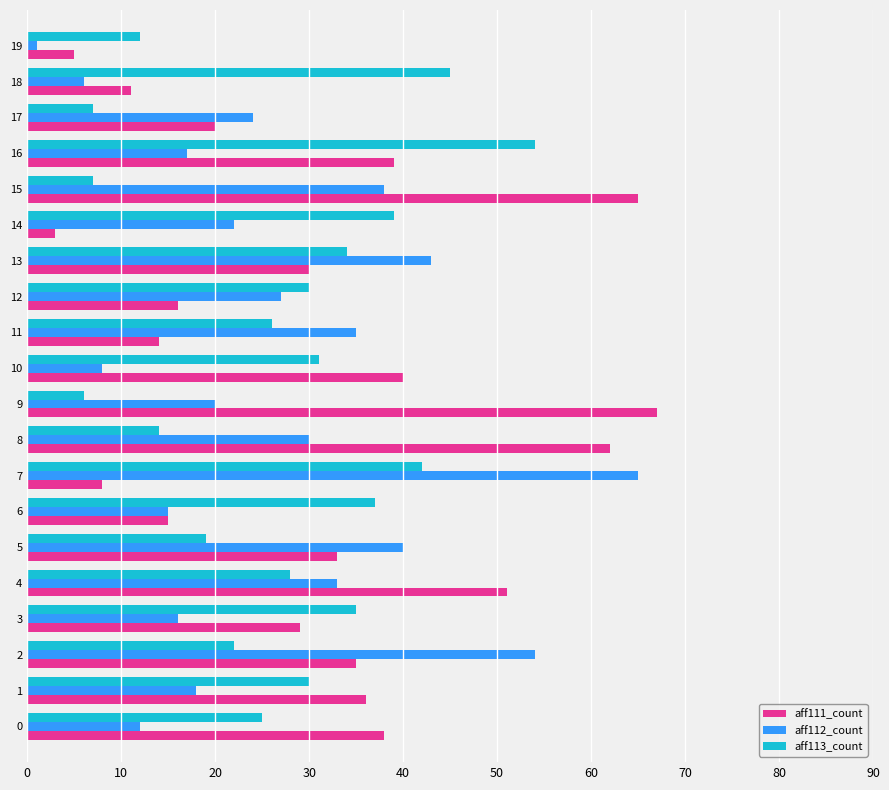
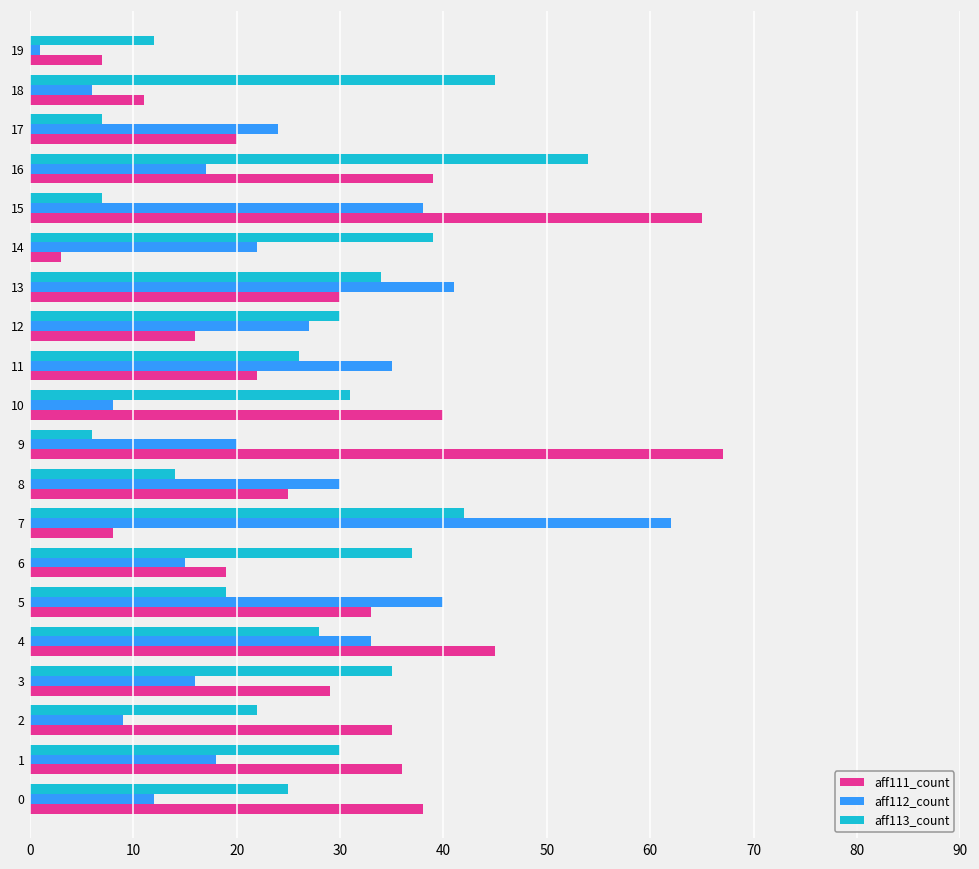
  {
    "aff111_count": {
-     "19": 5,
+     "19": 7,
      "18": 11,
      "17": 20,
      "16": 39,
      "15": 65,
      "14": 3,
      "13": 30,
      "12": 16,
-     "11": 14,
+     "11": 22,
      "10": 40,
      "9": 67,
-     "8": 62,
+     "8": 25,
      "7": 8,
-     "6": 15,
+     "6": 19,
      "5": 33,
-     "4": 51,
+     "4": 45,
      "3": 29,
      "2": 35,
      "1": 36,
      "0": 38
    },
    "aff112_count": {
      "19": 1,
      "18": 6,
      "17": 24,
      "16": 17,
      "15": 38,
      "14": 22,
-     "13": 43,
+     "13": 41,
      "12": 27,
      "11": 35,
      "10": 8,
      "9": 20,
      "8": 30,
-     "7": 65,
+     "7": 62,
      "6": 15,
      "5": 40,
      "4": 33,
      "3": 16,
-     "2": 54,
+     "2": 9,
      "1": 18,
      "0": 12
    },
    "aff113_count": {
      "19": 12,
      "18": 45,
      "17": 7,
      "16": 54,
      "15": 7,
      "14": 39,
      "13": 34,
      "12": 30,
      "11": 26,
      "10": 31,
      "9": 6,
      "8": 14,
      "7": 42,
      "6": 37,
      "5": 19,
      "4": 28,
      "3": 35,
      "2": 22,
      "1": 30,
      "0": 25
    }
  }
